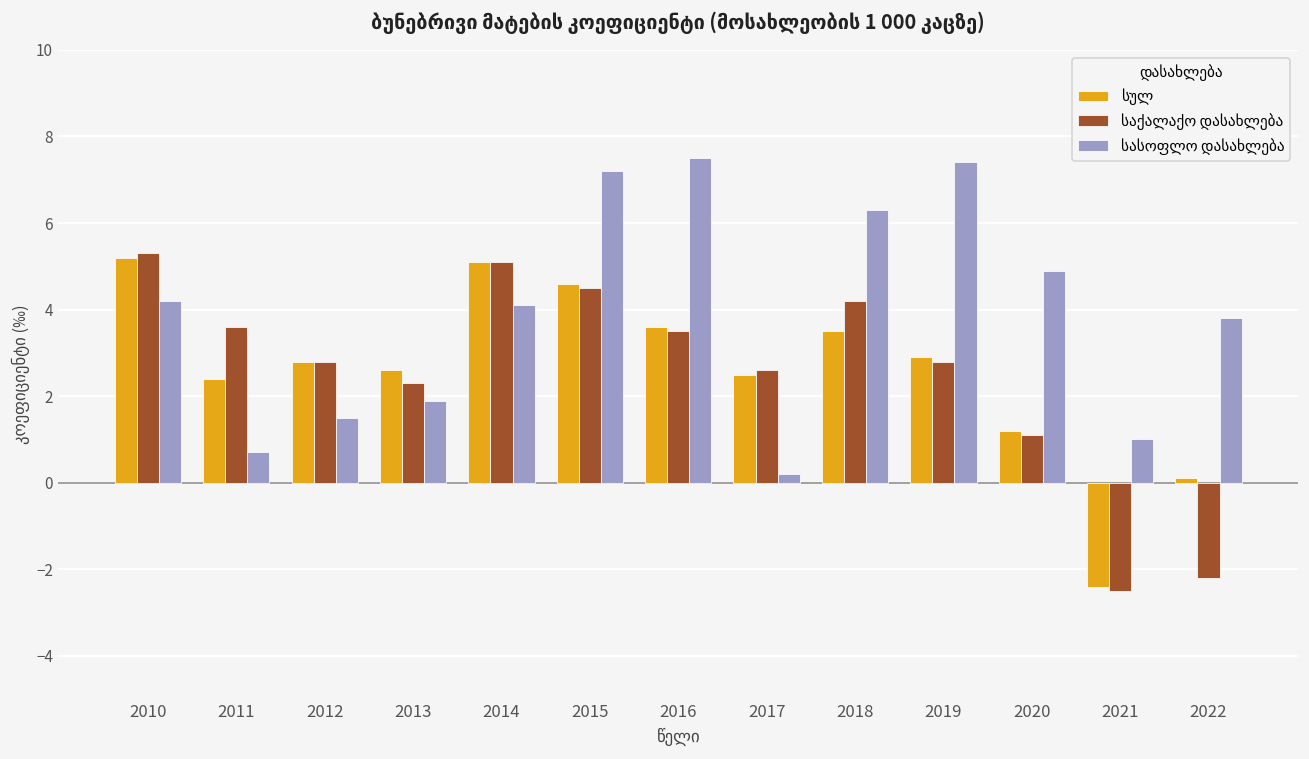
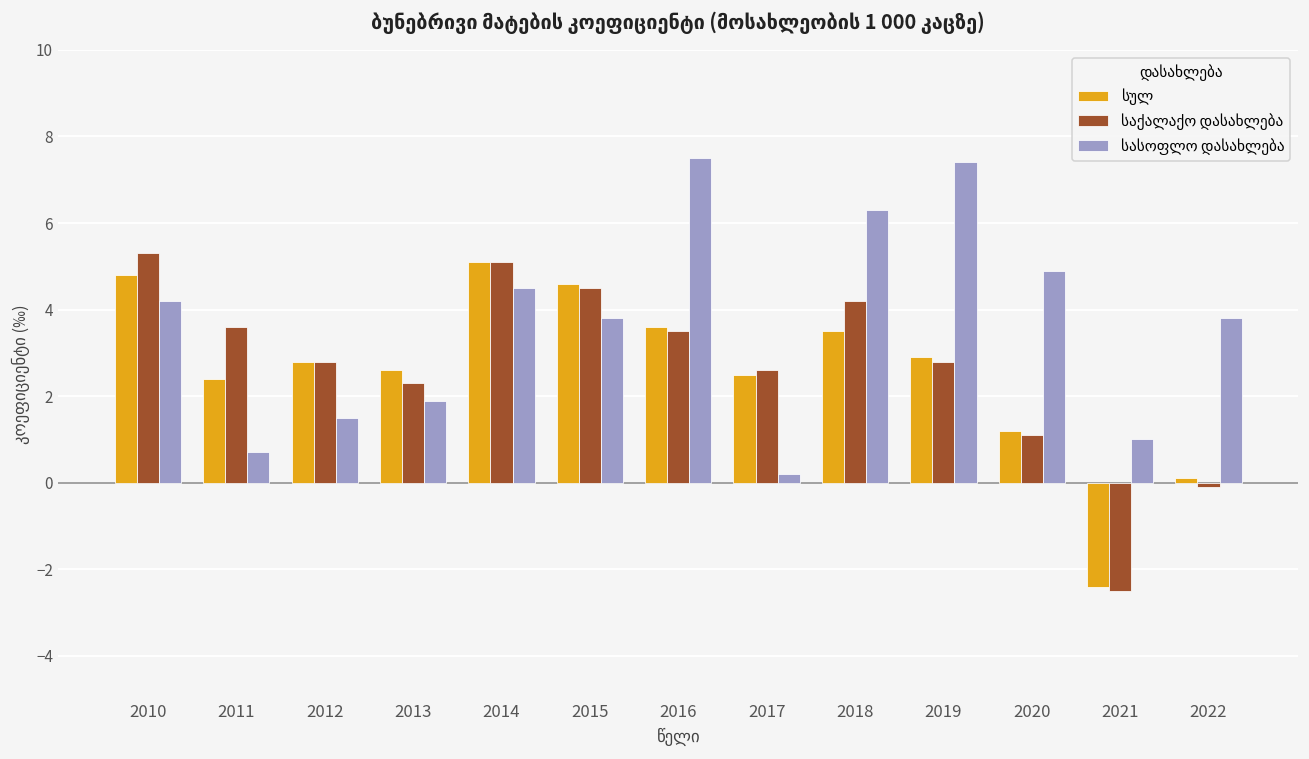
  {
    "სულ": {
-     "2010": 5.2,
+     "2010": 4.8,
      "2011": 2.4,
      "2012": 2.8,
      "2013": 2.6,
      "2014": 5.1,
      "2015": 4.6,
      "2016": 3.6,
      "2017": 2.5,
      "2018": 3.5,
      "2019": 2.9,
      "2020": 1.2,
      "2021": -2.4,
      "2022": 0.1
    },
    "საქალაქო დასახლება": {
      "2010": 5.3,
      "2011": 3.6,
      "2012": 2.8,
      "2013": 2.3,
      "2014": 5.1,
      "2015": 4.5,
      "2016": 3.5,
      "2017": 2.6,
      "2018": 4.2,
      "2019": 2.8,
      "2020": 1.1,
      "2021": -2.5,
-     "2022": -2.2
+     "2022": -0.1
    },
    "სასოფლო დასახლება": {
      "2010": 4.2,
      "2011": 0.7,
      "2012": 1.5,
      "2013": 1.9,
-     "2014": 4.1,
-     "2015": 7.2,
+     "2014": 4.5,
+     "2015": 3.8,
      "2016": 7.5,
      "2017": 0.2,
      "2018": 6.3,
      "2019": 7.4,
      "2020": 4.9,
      "2021": 1.0,
      "2022": 3.8
    }
  }
